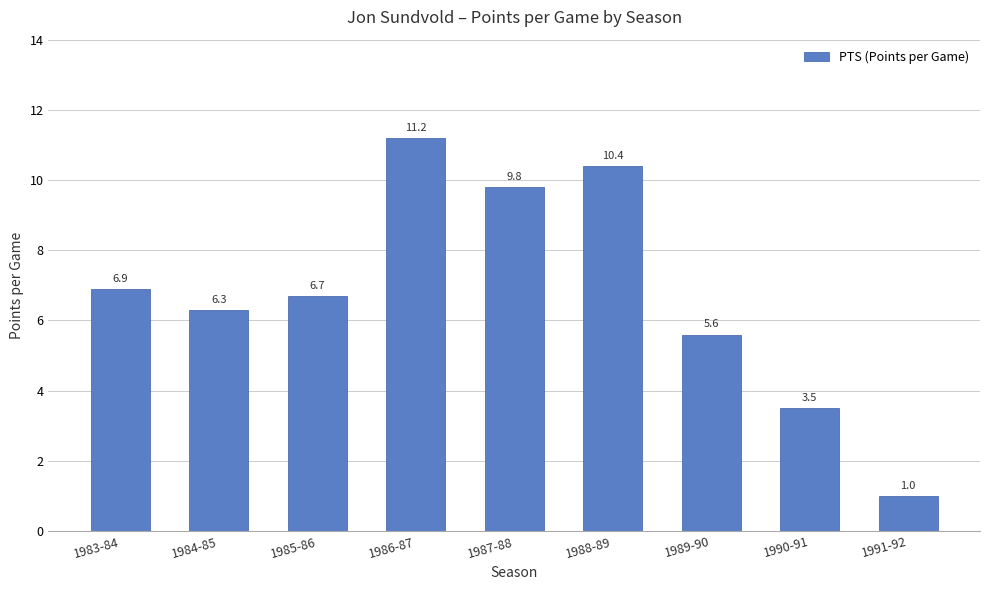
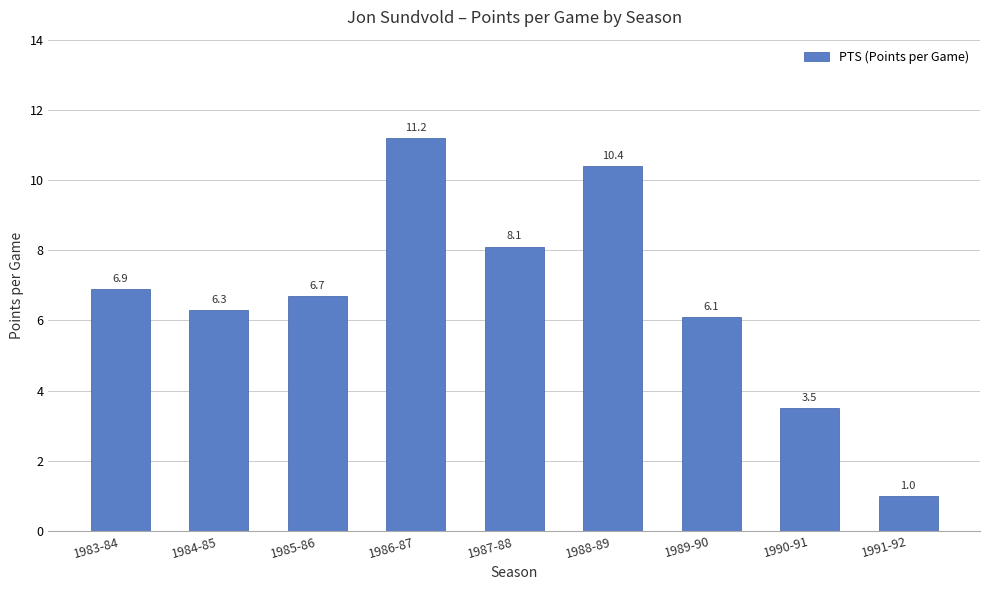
  {
    "1983-84": 6.9,
    "1984-85": 6.3,
    "1985-86": 6.7,
    "1986-87": 11.2,
-   "1987-88": 9.8,
+   "1987-88": 8.1,
    "1988-89": 10.4,
-   "1989-90": 5.6,
+   "1989-90": 6.1,
    "1990-91": 3.5,
    "1991-92": 1.0
  }
